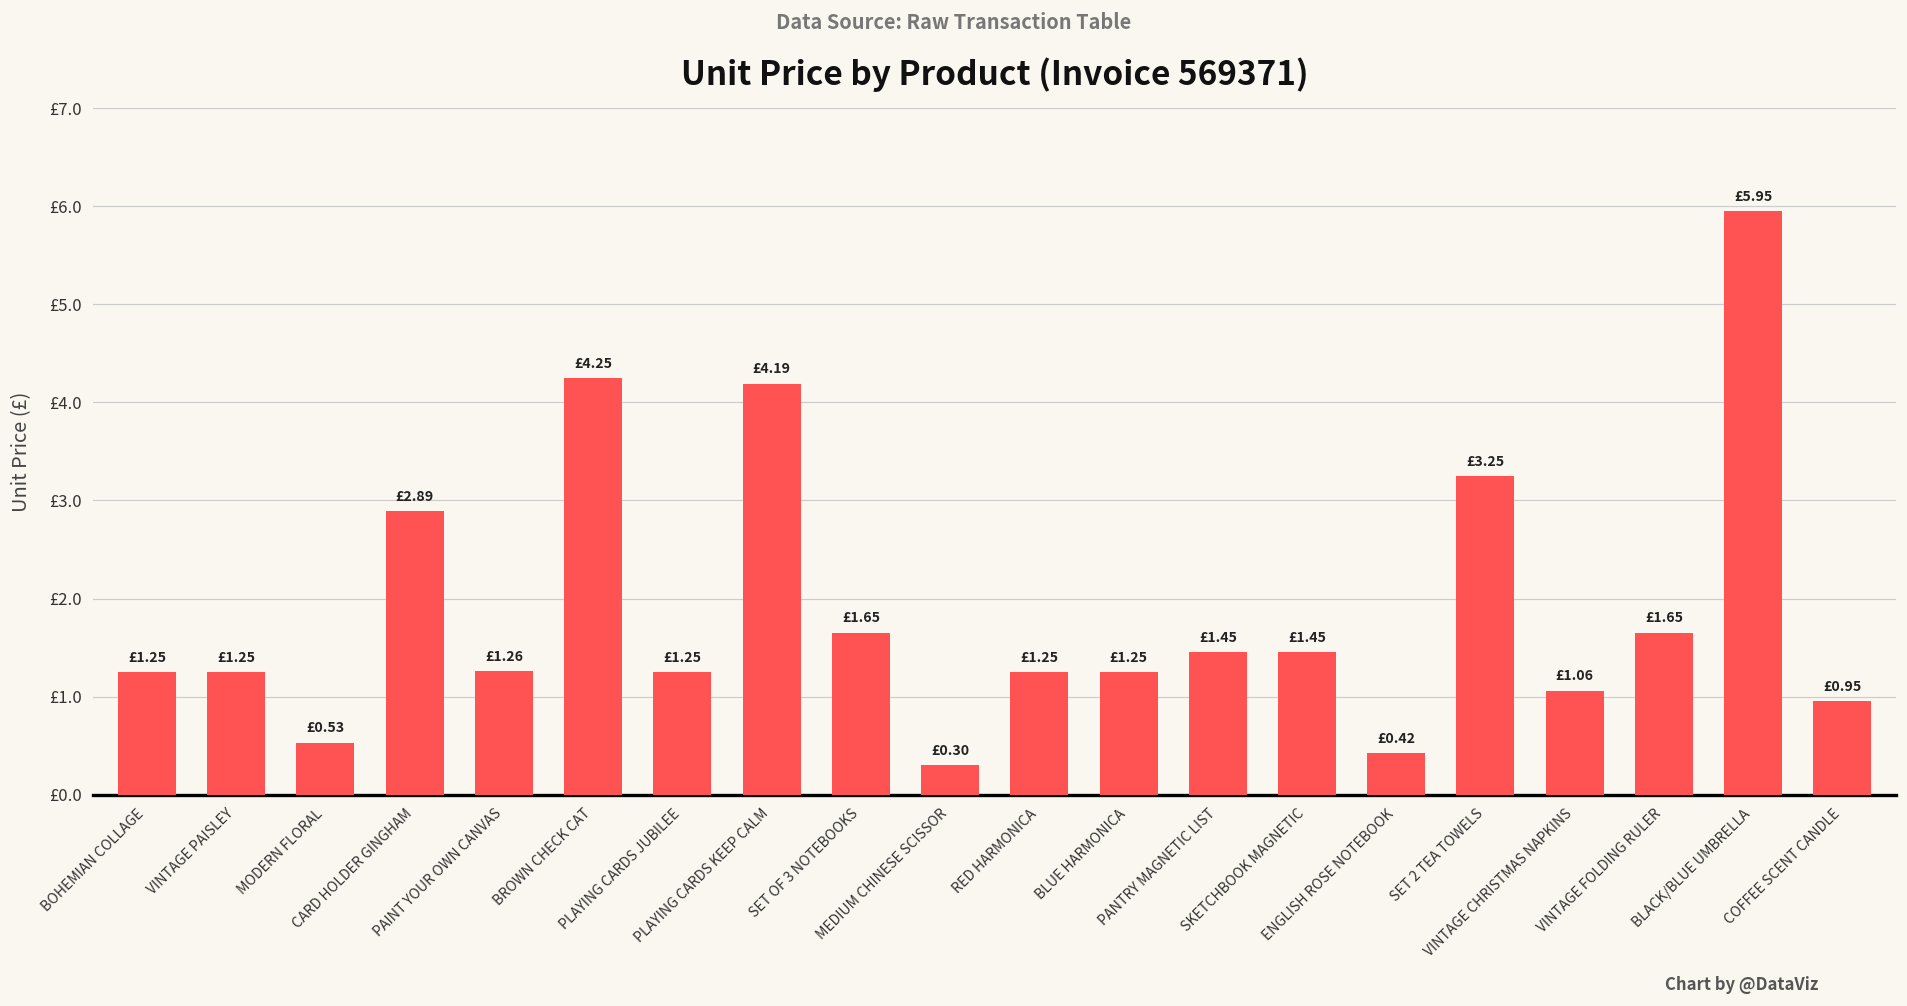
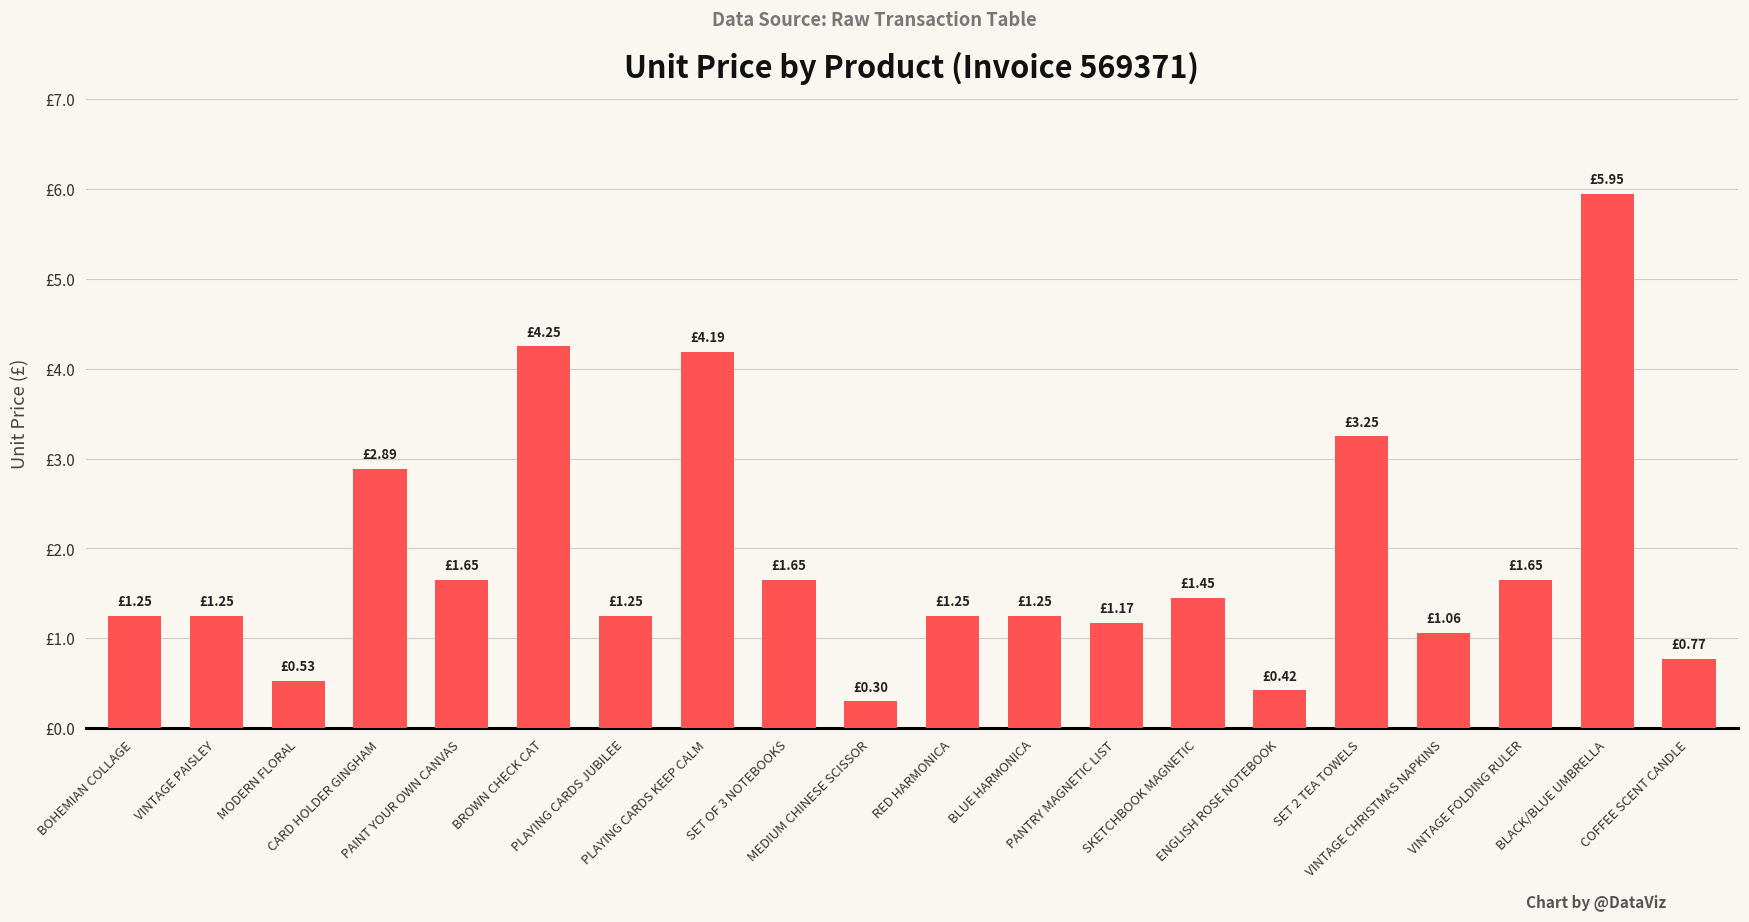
  {
    "BOHEMIAN COLLAGE": "£1.25",
    "VINTAGE PAISLEY": "£1.25",
    "MODERN FLORAL": "£0.53",
    "CARD HOLDER GINGHAM": "£2.89",
-   "PAINT YOUR OWN CANVAS": "£1.26",
+   "PAINT YOUR OWN CANVAS": "£1.65",
    "BROWN CHECK CAT": "£4.25",
    "PLAYING CARDS JUBILEE": "£1.25",
    "PLAYING CARDS KEEP CALM": "£4.19",
    "SET OF 3 NOTEBOOKS": "£1.65",
    "MEDIUM CHINESE SCISSOR": "£0.30",
    "RED HARMONICA": "£1.25",
    "BLUE HARMONICA": "£1.25",
-   "PANTRY MAGNETIC LIST": "£1.45",
+   "PANTRY MAGNETIC LIST": "£1.17",
    "SKETCHBOOK MAGNETIC": "£1.45",
    "ENGLISH ROSE NOTEBOOK": "£0.42",
    "SET 2 TEA TOWELS": "£3.25",
    "VINTAGE CHRISTMAS NAPKINS": "£1.06",
    "VINTAGE FOLDING RULER": "£1.65",
    "BLACK/BLUE UMBRELLA": "£5.95",
-   "COFFEE SCENT CANDLE": "£0.95"
+   "COFFEE SCENT CANDLE": "£0.77"
  }
